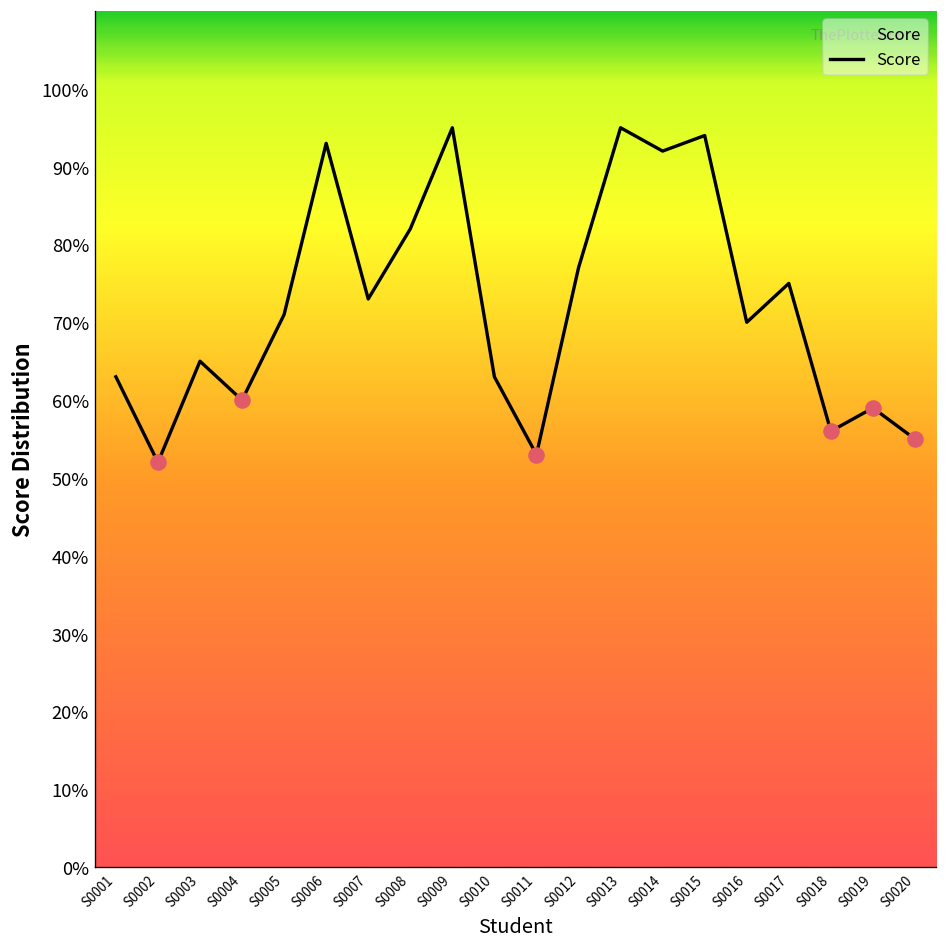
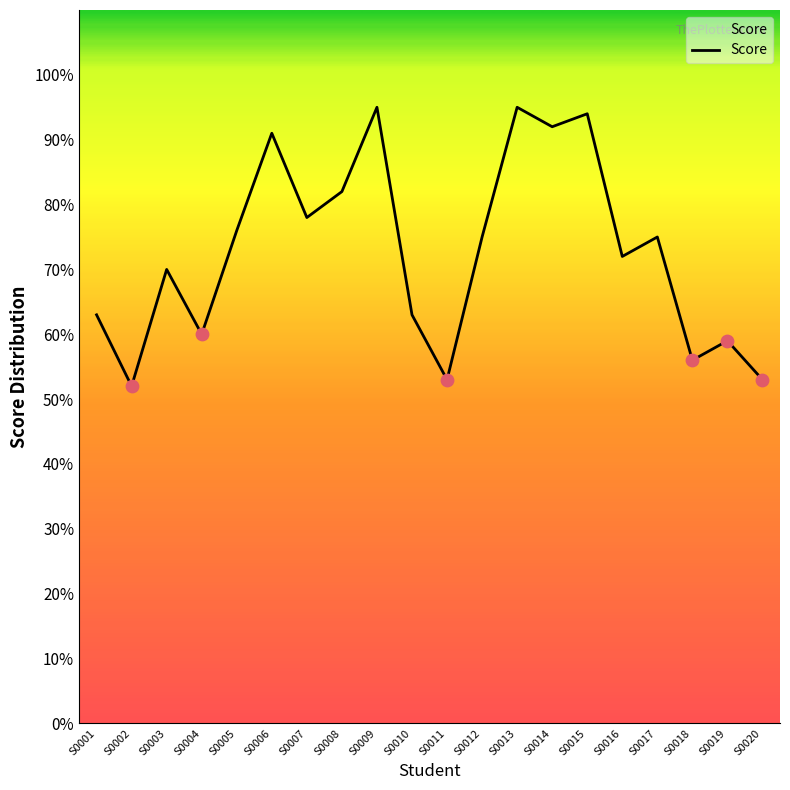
  {
    "Score": {
      "S0001": "63%",
-     "S0003": "65%",
-     "S0005": "71%",
-     "S0006": "93%",
-     "S0007": "73%",
+     "S0003": "70%",
+     "S0005": "76%",
+     "S0006": "91%",
+     "S0007": "78%",
      "S0008": "82%",
      "S0009": "95%",
      "S0010": "63%",
-     "S0012": "77%",
+     "S0012": "75%",
      "S0013": "95%",
      "S0014": "92%",
      "S0015": "94%",
-     "S0016": "70%",
+     "S0016": "72%",
      "S0017": "75%",
-     "S0020": "55%"
+     "S0020": "53%"
    }
  }
